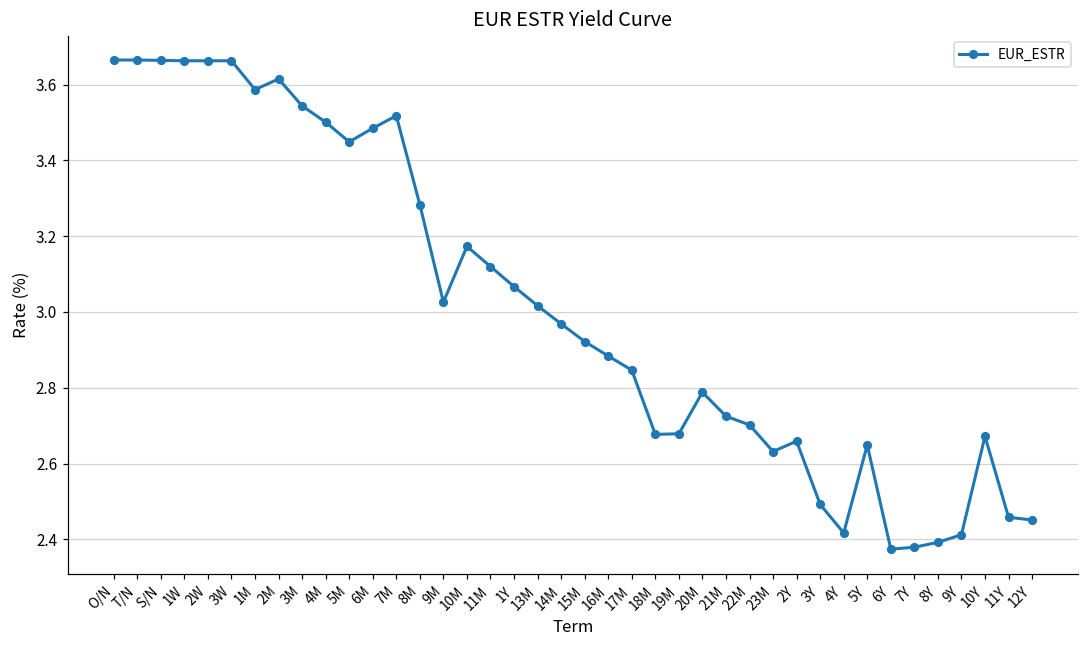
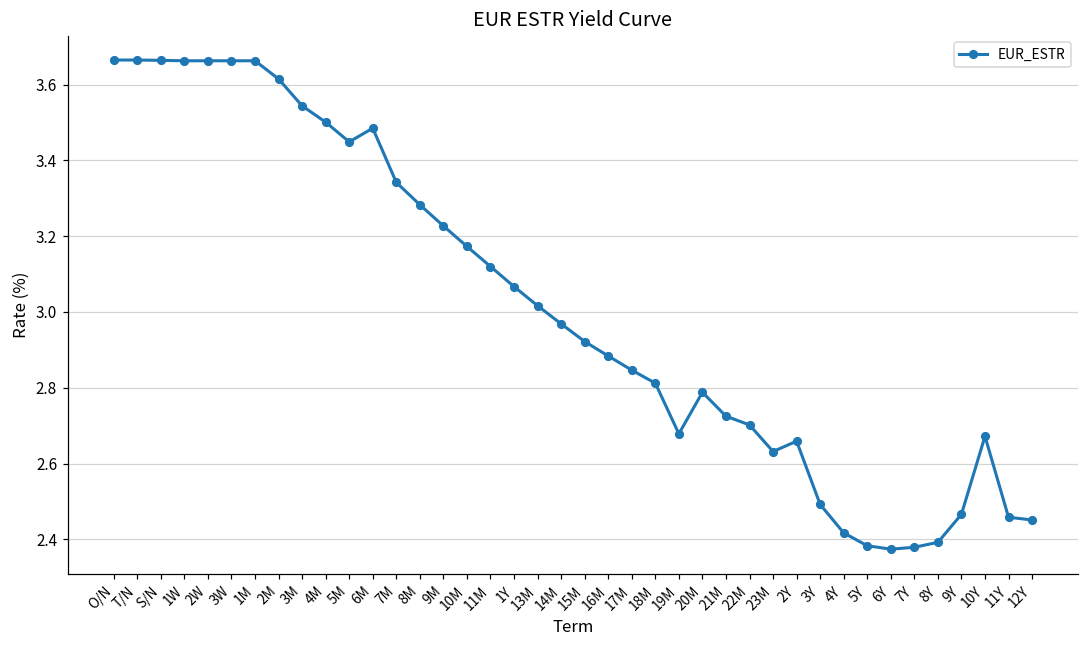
  {
    "O/N": 3.67,
    "T/N": 3.67,
    "S/N": 3.66,
    "1W": 3.66,
    "2W": 3.66,
    "3W": 3.66,
-   "1M": 3.59,
+   "1M": 3.66,
    "2M": 3.62,
    "3M": 3.54,
    "4M": 3.50,
    "5M": 3.45,
    "6M": 3.49,
-   "7M": 3.52,
+   "7M": 3.34,
    "8M": 3.28,
-   "9M": 3.03,
+   "9M": 3.23,
    "10M": 3.17,
    "11M": 3.12,
    "1Y": 3.07,
    "13M": 3.02,
    "14M": 2.97,
    "15M": 2.92,
    "16M": 2.88,
    "17M": 2.85,
-   "18M": 2.68,
+   "18M": 2.81,
    "19M": 2.68,
    "20M": 2.79,
    "21M": 2.73,
    "22M": 2.70,
    "23M": 2.63,
    "2Y": 2.66,
    "3Y": 2.49,
    "4Y": 2.42,
-   "5Y": 2.65,
+   "5Y": 2.38,
    "6Y": 2.37,
    "7Y": 2.38,
    "8Y": 2.39,
-   "9Y": 2.41,
+   "9Y": 2.47,
    "10Y": 2.67,
    "11Y": 2.46,
    "12Y": 2.45
  }
